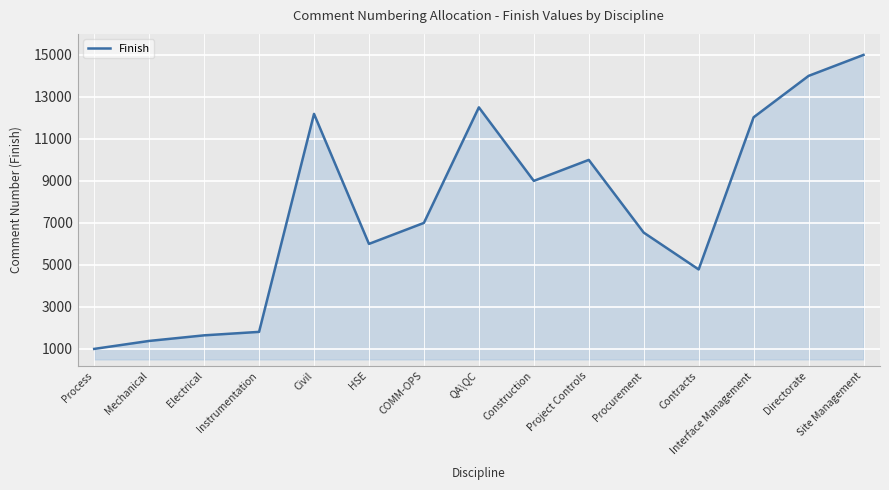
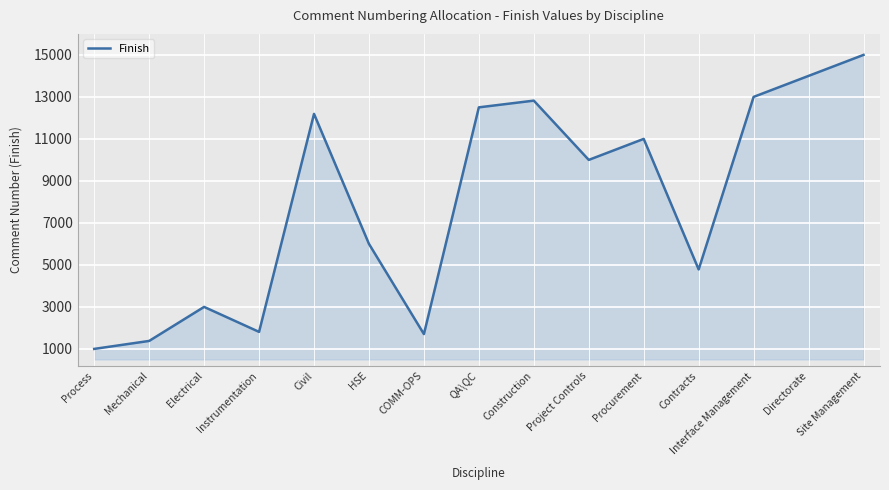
  {
    "Process": 1000,
    "Mechanical": 1400,
-   "Electrical": 1600,
+   "Electrical": 3000,
    "Instrumentation": 1800,
    "Civil": 12200,
    "HSE": 6000,
-   "COMM-OPS": 7000,
+   "COMM-OPS": 1700,
    "QA\\QC": 12500,
-   "Construction": 9000,
+   "Construction": 12800,
    "Project Controls": 10000,
-   "Procurement": 6500,
+   "Procurement": 11000,
    "Contracts": 4800,
-   "Interface Management": 12000,
+   "Interface Management": 13000,
    "Directorate": 14000,
    "Site Management": 15000
  }
